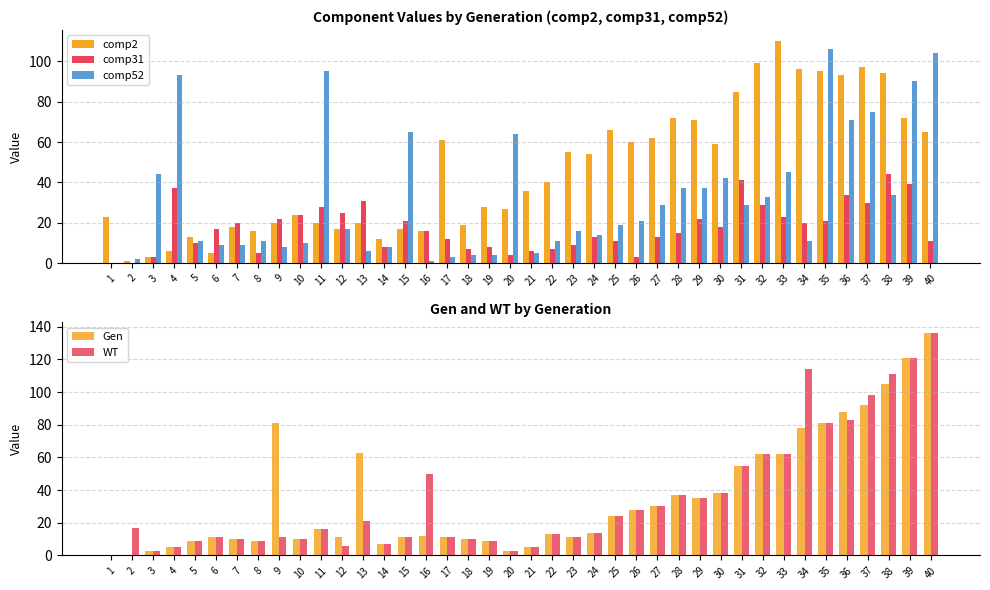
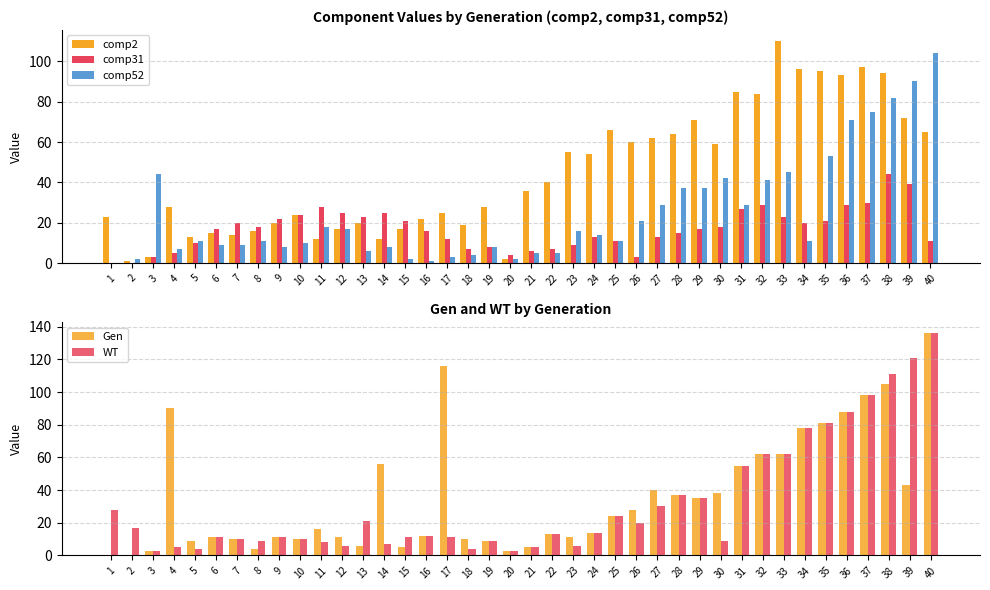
  {
    "Component Values by Generation (comp2, comp31, comp52)": {
      "comp2": {
        "1": 23,
        "3": 3,
-       "4": 6,
+       "4": 28,
        "5": 13,
-       "6": 5,
-       "7": 18,
+       "6": 15,
+       "7": 14,
        "8": 16,
        "9": 20,
        "10": 24,
-       "11": 20,
+       "11": 12,
        "12": 17,
        "13": 20,
        "14": 12,
        "15": 17,
-       "16": 16,
-       "17": 61,
+       "16": 22,
+       "17": 25,
        "18": 19,
        "19": 28,
-       "20": 27,
+       "20": 2,
        "21": 36,
        "22": 40,
        "23": 55,
        "24": 54,
        "25": 66,
        "26": 60,
        "27": 62,
-       "28": 72,
+       "28": 64,
        "29": 71,
        "30": 59,
        "31": 85,
-       "32": 99,
+       "32": 84,
        "33": 110,
        "34": 96,
        "35": 95,
        "36": 93,
        "37": 97,
        "38": 94,
        "39": 72,
        "40": 65
      },
      "comp31": {
        "1": 0,
        "2": 0,
        "3": 3,
-       "4": 37,
+       "4": 5,
        "5": 10,
        "6": 17,
        "7": 20,
-       "8": 5,
+       "8": 18,
        "9": 22,
        "10": 24,
        "11": 28,
        "12": 25,
-       "13": 31,
-       "14": 8,
+       "13": 23,
+       "14": 25,
        "15": 21,
        "16": 16,
        "17": 12,
        "18": 7,
        "19": 8,
        "20": 4,
        "21": 6,
        "22": 7,
        "23": 9,
        "24": 13,
        "25": 11,
        "26": 3,
        "27": 13,
        "28": 15,
-       "29": 22,
+       "29": 17,
        "30": 18,
-       "31": 41,
+       "31": 27,
        "32": 29,
        "33": 23,
        "34": 20,
        "35": 21,
-       "36": 34,
+       "36": 29,
        "37": 30,
        "38": 44,
        "39": 39,
        "40": 11
      },
      "comp52": {
        "1": 0,
        "2": 2,
        "3": 44,
-       "4": 93,
+       "4": 7,
        "5": 11,
        "6": 9,
        "7": 9,
        "8": 11,
        "9": 8,
        "10": 10,
-       "11": 95,
+       "11": 18,
        "12": 17,
        "13": 6,
        "14": 8,
-       "15": 65,
+       "15": 2,
        "17": 3,
        "18": 4,
-       "19": 4,
-       "20": 64,
+       "19": 8,
+       "20": 2,
        "21": 5,
-       "22": 11,
+       "22": 5,
        "23": 16,
        "24": 14,
-       "25": 19,
+       "25": 11,
        "26": 21,
        "27": 29,
        "28": 37,
        "29": 37,
        "30": 42,
        "31": 29,
-       "32": 33,
+       "32": 41,
        "33": 45,
        "34": 11,
-       "35": 106,
+       "35": 53,
        "36": 71,
        "37": 75,
-       "38": 34,
+       "38": 82,
        "39": 90,
        "40": 104
      }
    },
    "Gen and WT by Generation": {
      "Gen": {
        "1": 0,
        "2": 0,
        "3": 3,
-       "4": 5,
+       "4": 90,
        "5": 9,
        "6": 11,
        "7": 10,
-       "8": 9,
-       "9": 81,
+       "8": 4,
+       "9": 11,
        "10": 10,
        "11": 16,
        "12": 11,
-       "13": 63,
-       "14": 7,
-       "15": 11,
+       "13": 6,
+       "14": 56,
+       "15": 5,
        "16": 12,
-       "17": 11,
+       "17": 116,
        "18": 10,
        "19": 9,
        "20": 3,
        "21": 5,
        "22": 13,
        "23": 11,
        "24": 14,
        "25": 24,
        "26": 28,
-       "27": 30,
+       "27": 40,
        "28": 37,
        "29": 35,
        "30": 38,
        "31": 55,
        "32": 62,
        "33": 62,
        "34": 78,
        "35": 81,
        "36": 88,
-       "37": 92,
+       "37": 98,
        "38": 105,
-       "39": 121,
+       "39": 43,
        "40": 136
      },
      "WT": {
-       "1": 0,
+       "1": 28,
        "2": 17,
        "3": 3,
        "4": 5,
-       "5": 9,
+       "5": 4,
        "6": 11,
        "7": 10,
        "8": 9,
        "9": 11,
        "10": 10,
-       "11": 16,
+       "11": 8,
        "12": 6,
        "13": 21,
        "14": 7,
        "15": 11,
-       "16": 50,
+       "16": 12,
        "17": 11,
-       "18": 10,
+       "18": 4,
        "19": 9,
        "20": 3,
        "21": 5,
        "22": 13,
-       "23": 11,
+       "23": 6,
        "24": 14,
        "25": 24,
-       "26": 28,
+       "26": 20,
        "27": 30,
        "28": 37,
        "29": 35,
-       "30": 38,
+       "30": 9,
        "31": 55,
        "32": 62,
        "33": 62,
-       "34": 114,
+       "34": 78,
        "35": 81,
-       "36": 83,
+       "36": 88,
        "37": 98,
        "38": 111,
        "39": 121,
        "40": 136
      }
    }
  }
